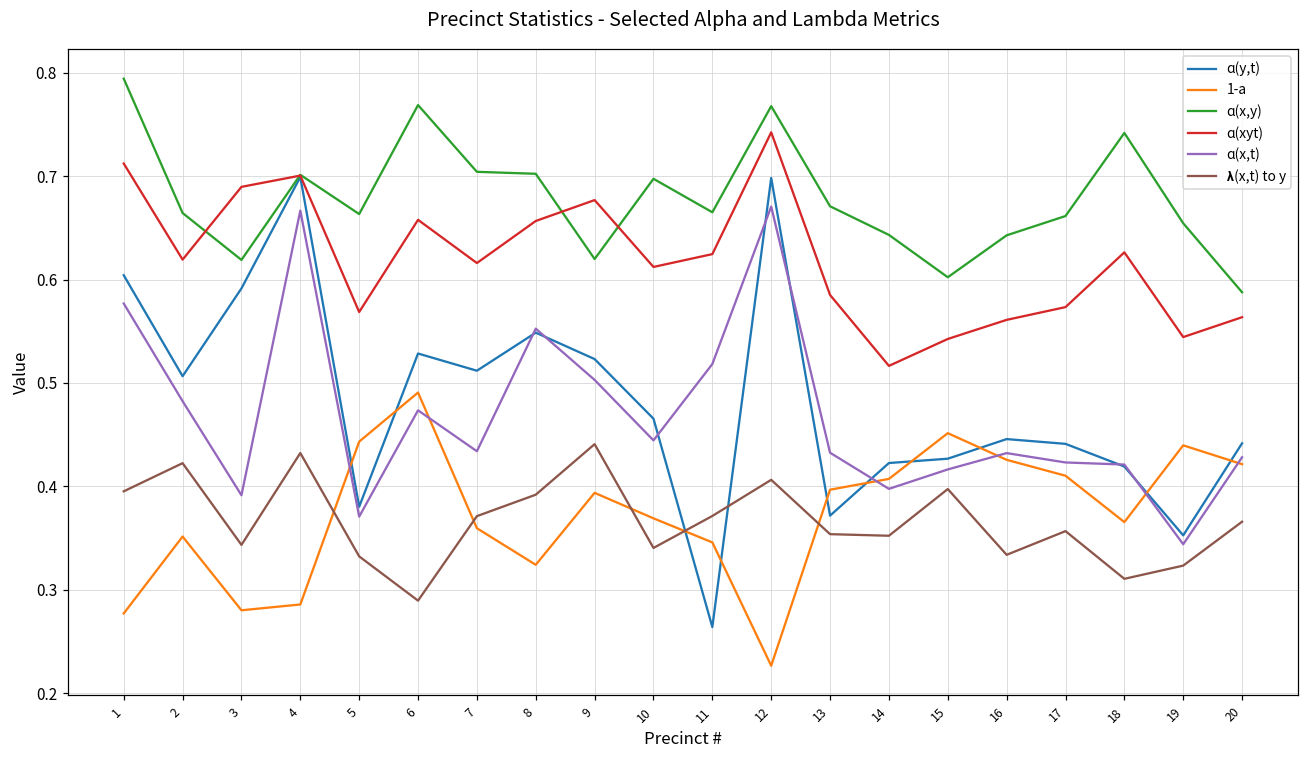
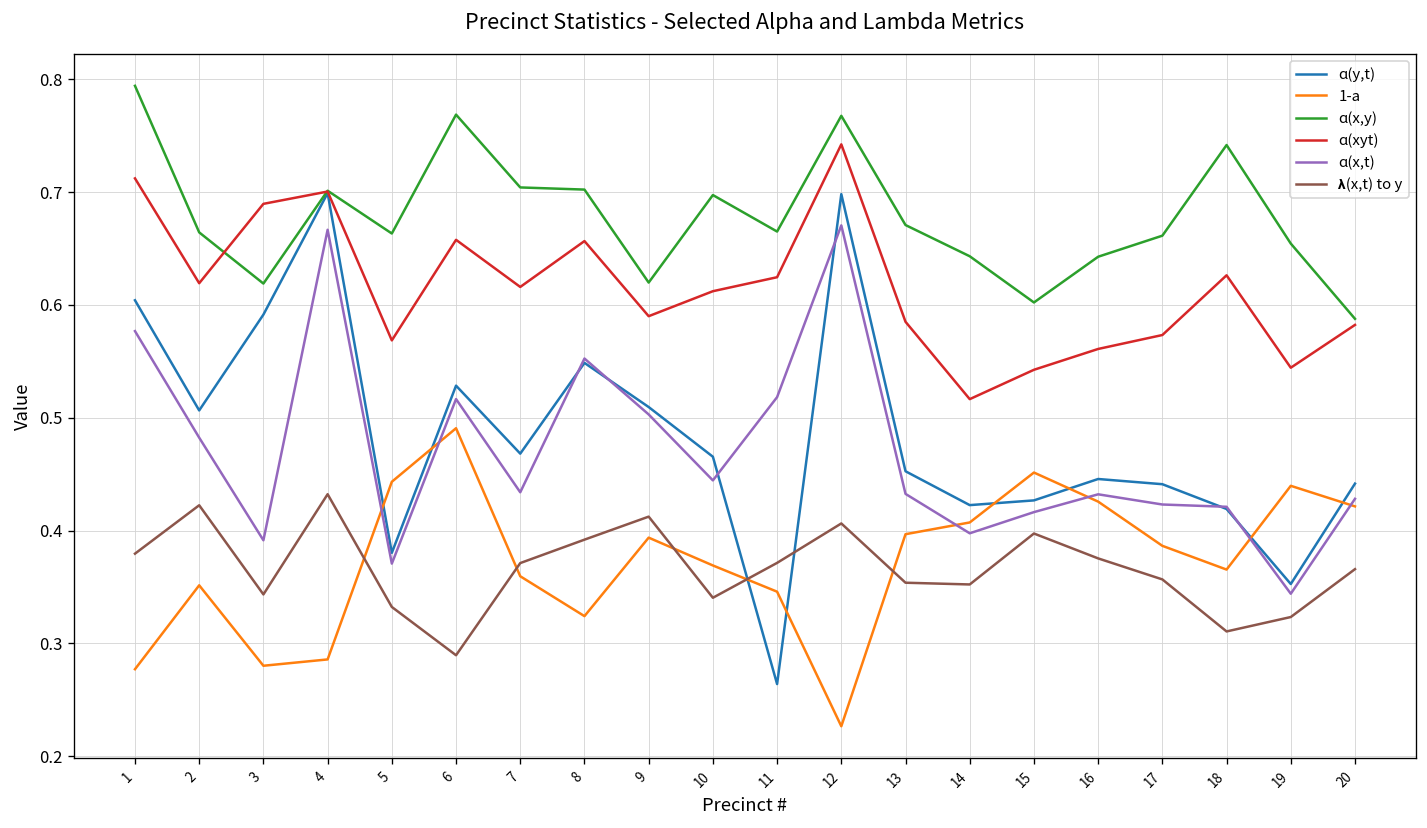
  {
    "ɑ(y,t)": {
      "1": 0.60,
      "2": 0.51,
      "3": 0.59,
      "5": 0.38,
      "6": 0.53,
-     "7": 0.51,
+     "7": 0.47,
      "8": 0.55,
-     "9": 0.52,
+     "9": 0.51,
      "10": 0.47,
      "11": 0.26,
      "12": 0.70,
-     "13": 0.37,
+     "13": 0.45,
      "14": 0.42,
      "15": 0.43,
      "16": 0.45,
      "17": 0.44,
      "19": 0.35,
      "20": 0.44
    },
    "1-a": {
      "1": 0.28,
      "2": 0.35,
      "3": 0.28,
      "4": 0.29,
      "5": 0.44,
      "6": 0.49,
      "7": 0.36,
      "8": 0.32,
      "9": 0.39,
      "10": 0.37,
      "11": 0.35,
      "12": 0.23,
      "13": 0.40,
      "14": 0.41,
      "15": 0.45,
      "16": 0.43,
-     "17": 0.41,
+     "17": 0.39,
      "18": 0.37,
      "19": 0.44,
      "20": 0.42
    },
    "ɑ(x,y)": {
      "1": 0.79,
      "2": 0.66,
      "3": 0.62,
      "5": 0.66,
      "6": 0.77,
      "7": 0.70,
      "8": 0.70,
      "9": 0.62,
      "10": 0.70,
      "11": 0.67,
      "12": 0.77,
      "13": 0.67,
      "14": 0.64,
      "15": 0.60,
      "16": 0.64,
      "17": 0.66,
      "18": 0.74,
      "19": 0.65,
      "20": 0.59
    },
    "ɑ(xyt)": {
      "1": 0.71,
      "2": 0.62,
      "3": 0.69,
      "5": 0.57,
      "6": 0.66,
      "7": 0.62,
      "8": 0.66,
-     "9": 0.68,
+     "9": 0.59,
      "10": 0.61,
      "11": 0.62,
      "12": 0.74,
      "13": 0.59,
      "14": 0.52,
      "15": 0.54,
      "16": 0.56,
      "17": 0.57,
      "18": 0.63,
      "19": 0.54,
-     "20": 0.56
+     "20": 0.58
    },
    "ɑ(x,t)": {
      "1": 0.58,
      "2": 0.48,
      "3": 0.39,
      "4": 0.67,
      "5": 0.37,
-     "6": 0.47,
+     "6": 0.52,
      "7": 0.43,
      "8": 0.55,
      "9": 0.50,
      "10": 0.44,
      "11": 0.52,
      "12": 0.67,
      "13": 0.43,
      "14": 0.40,
      "15": 0.42,
      "16": 0.43,
      "17": 0.42,
      "19": 0.34,
      "20": 0.43
    },
    "𝝺(x,t) to y": {
-     "1": 0.40,
+     "1": 0.38,
      "2": 0.42,
      "3": 0.34,
      "4": 0.43,
      "5": 0.33,
      "6": 0.29,
      "7": 0.37,
      "8": 0.39,
-     "9": 0.44,
+     "9": 0.41,
      "10": 0.34,
      "11": 0.37,
      "12": 0.41,
      "13": 0.35,
      "14": 0.35,
      "15": 0.40,
-     "16": 0.33,
+     "16": 0.38,
      "17": 0.36,
      "18": 0.31,
      "19": 0.32,
      "20": 0.37
    }
  }
